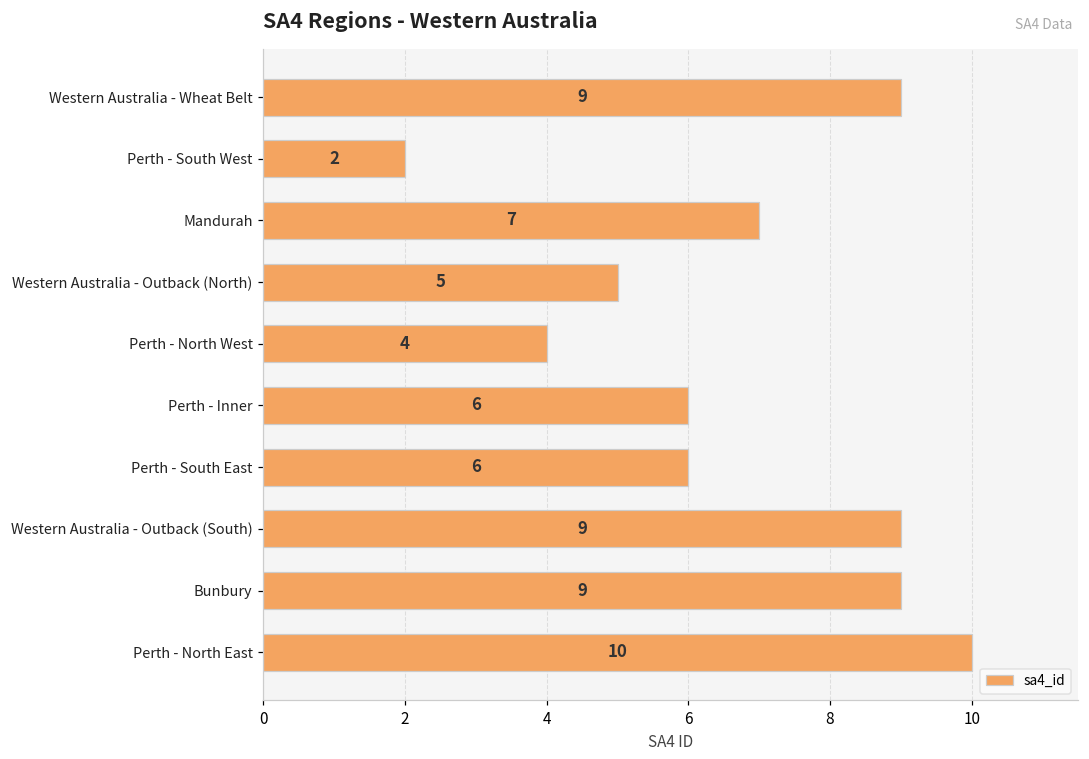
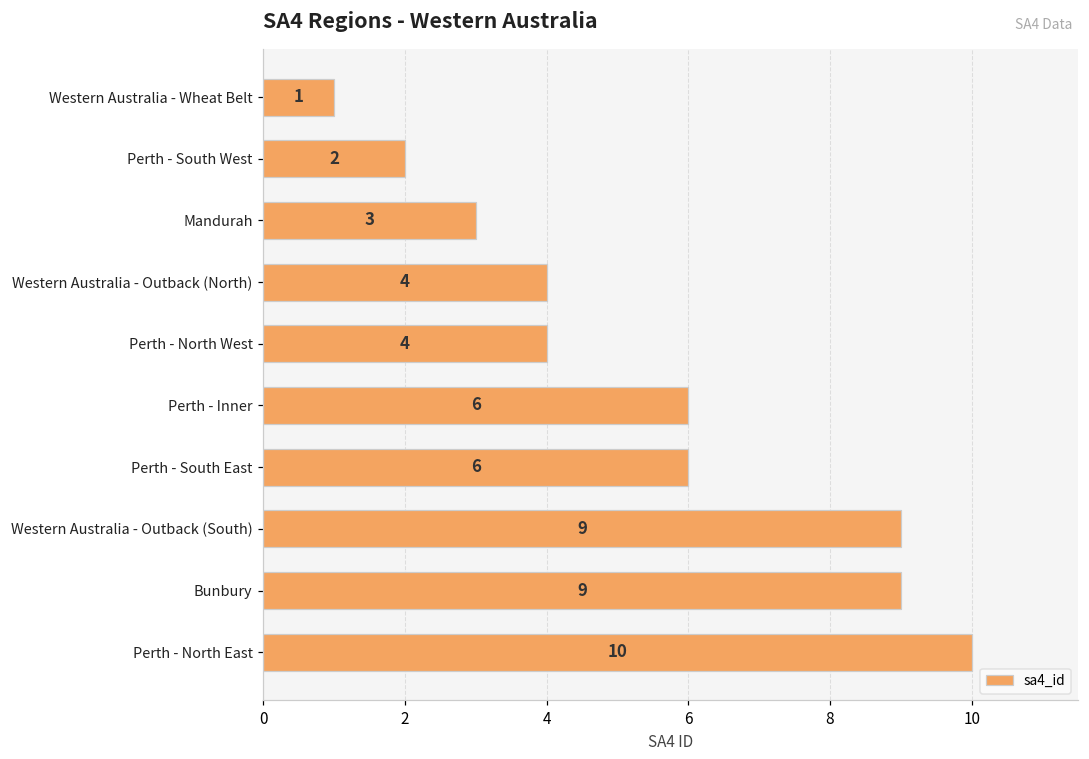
  {
-   "Western Australia - Wheat Belt": 9,
+   "Western Australia - Wheat Belt": 1,
    "Perth - South West": 2,
-   "Mandurah": 7,
-   "Western Australia - Outback (North)": 5,
+   "Mandurah": 3,
+   "Western Australia - Outback (North)": 4,
    "Perth - North West": 4,
    "Perth - Inner": 6,
    "Perth - South East": 6,
    "Western Australia - Outback (South)": 9,
    "Bunbury": 9,
    "Perth - North East": 10
  }
